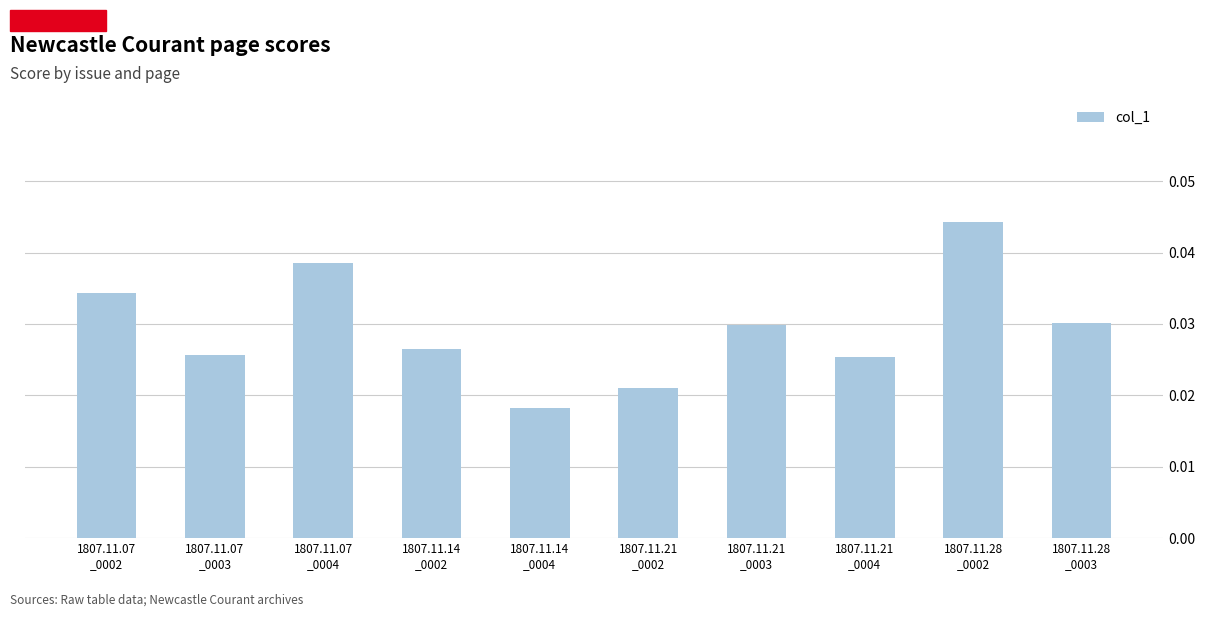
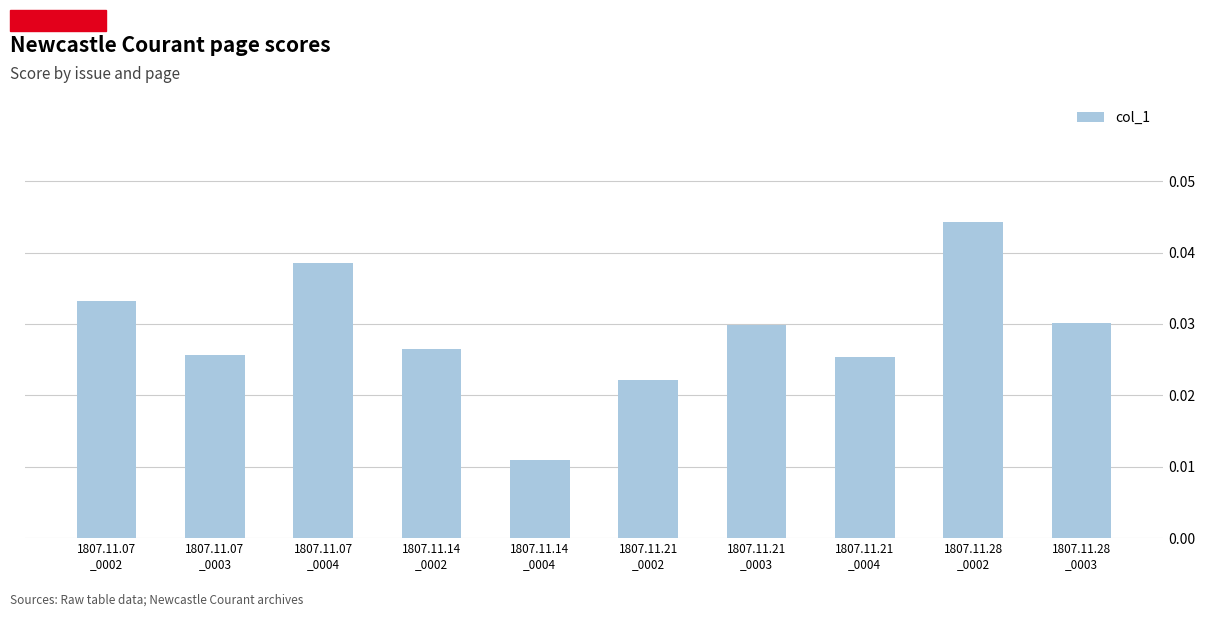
  {
-   "1807.11.07 _0002": 0.034,
+   "1807.11.07 _0002": 0.033,
    "1807.11.07 _0003": 0.026,
    "1807.11.07 _0004": 0.039,
    "1807.11.14 _0002": 0.027,
-   "1807.11.14 _0004": 0.018,
-   "1807.11.21 _0002": 0.021,
+   "1807.11.14 _0004": 0.011,
+   "1807.11.21 _0002": 0.022,
    "1807.11.21 _0003": 0.030,
    "1807.11.21 _0004": 0.025,
    "1807.11.28 _0002": 0.044,
    "1807.11.28 _0003": 0.030
  }
